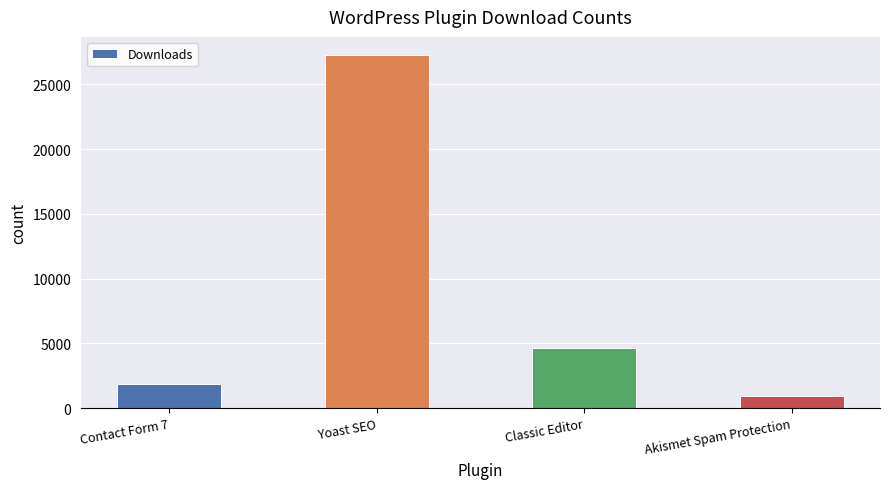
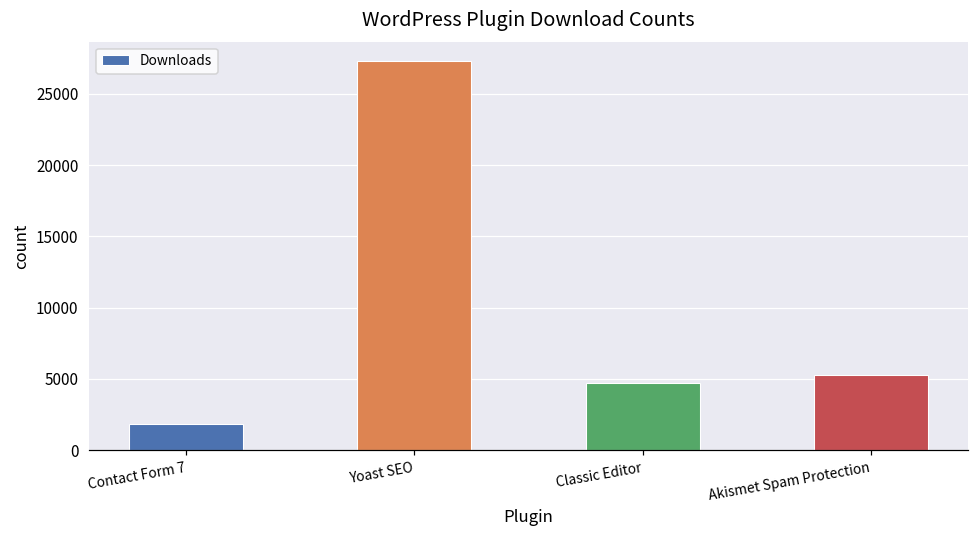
  {
    "Contact Form 7": 1800,
    "Yoast SEO": 27300,
    "Classic Editor": 4700,
-   "Akismet Spam Protection": 900
+   "Akismet Spam Protection": 5300
  }
